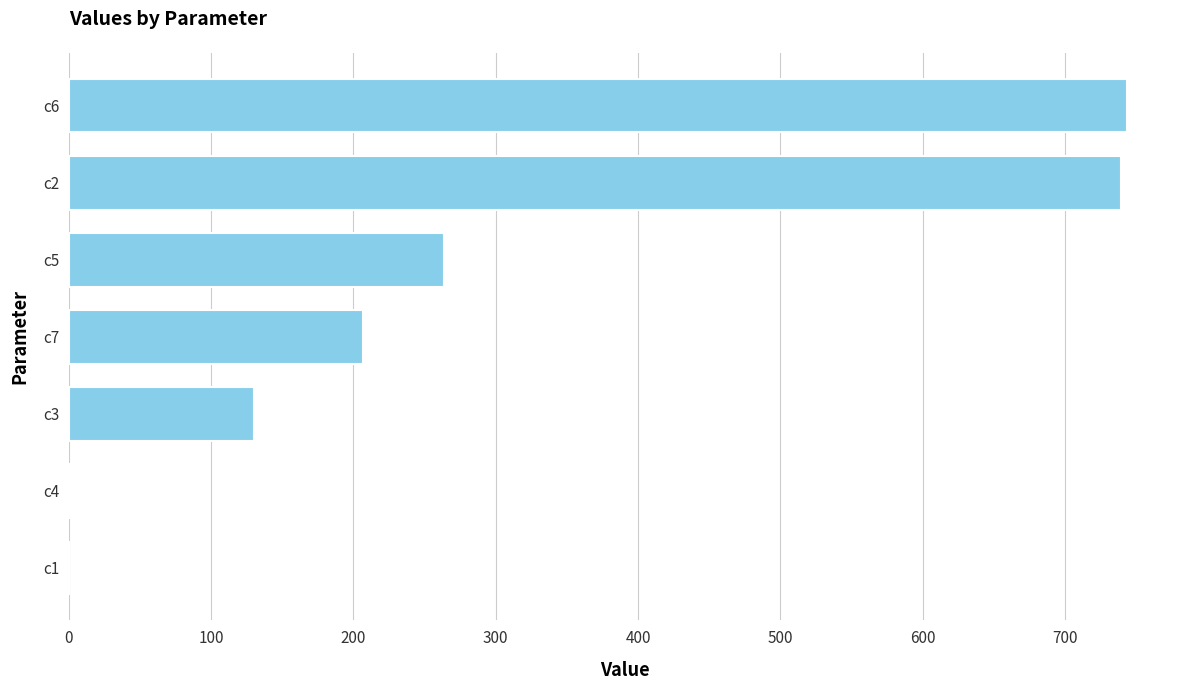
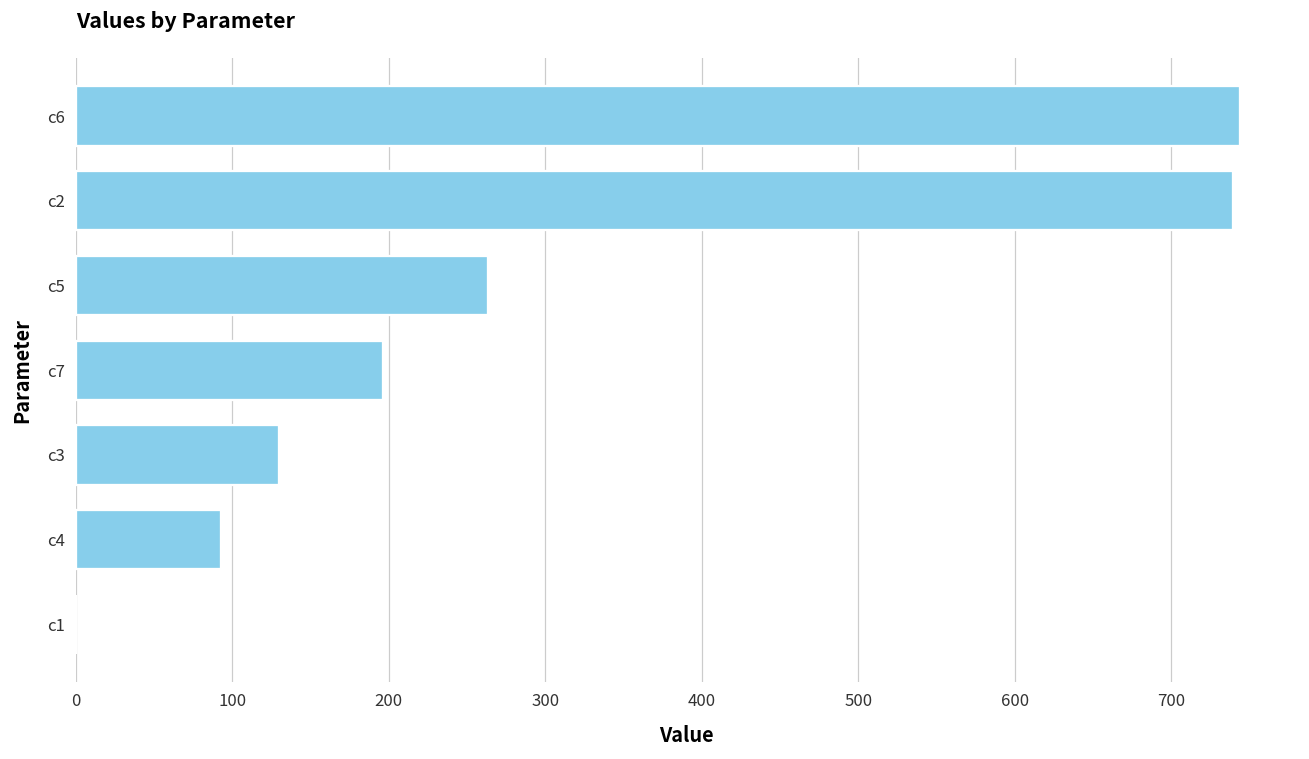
  {
    "c6": 744,
    "c2": 739,
    "c5": 264,
-   "c7": 206,
+   "c7": 196,
    "c3": 130,
-   "c4": 1
+   "c4": 93
  }
